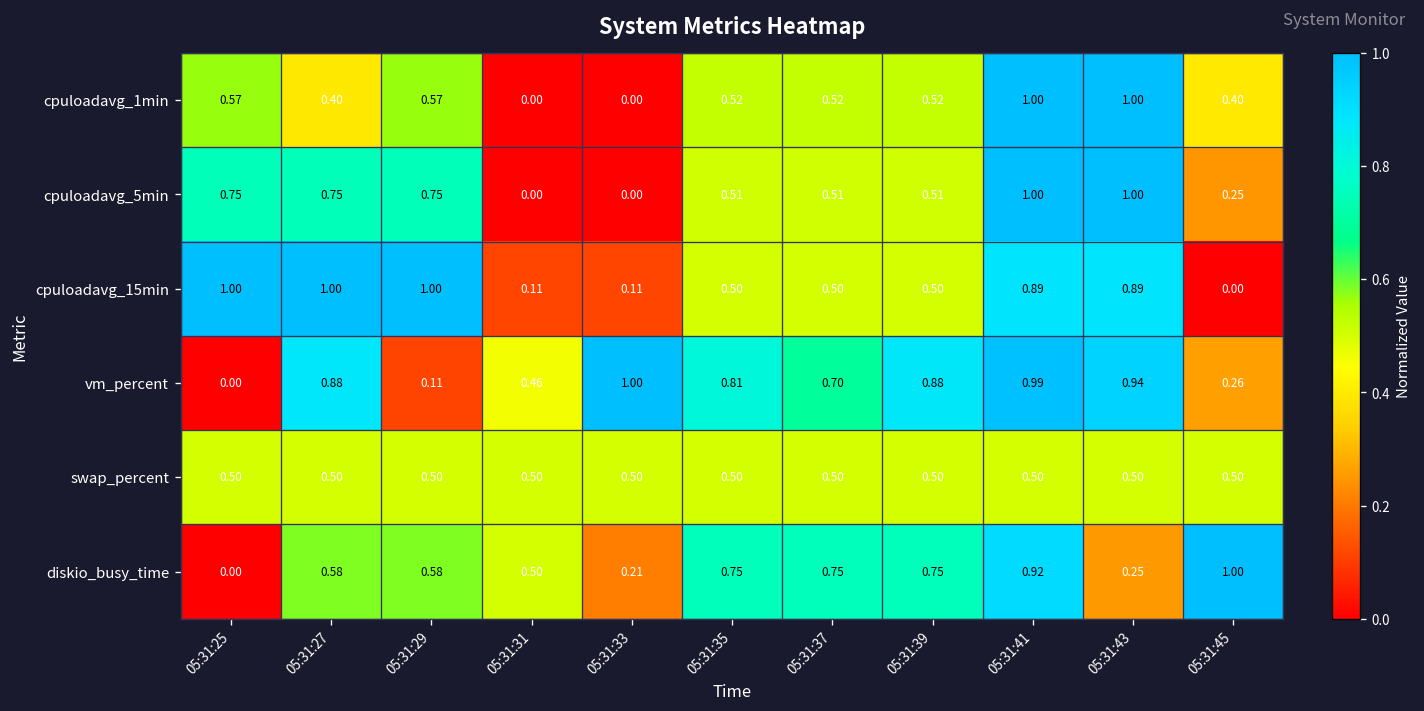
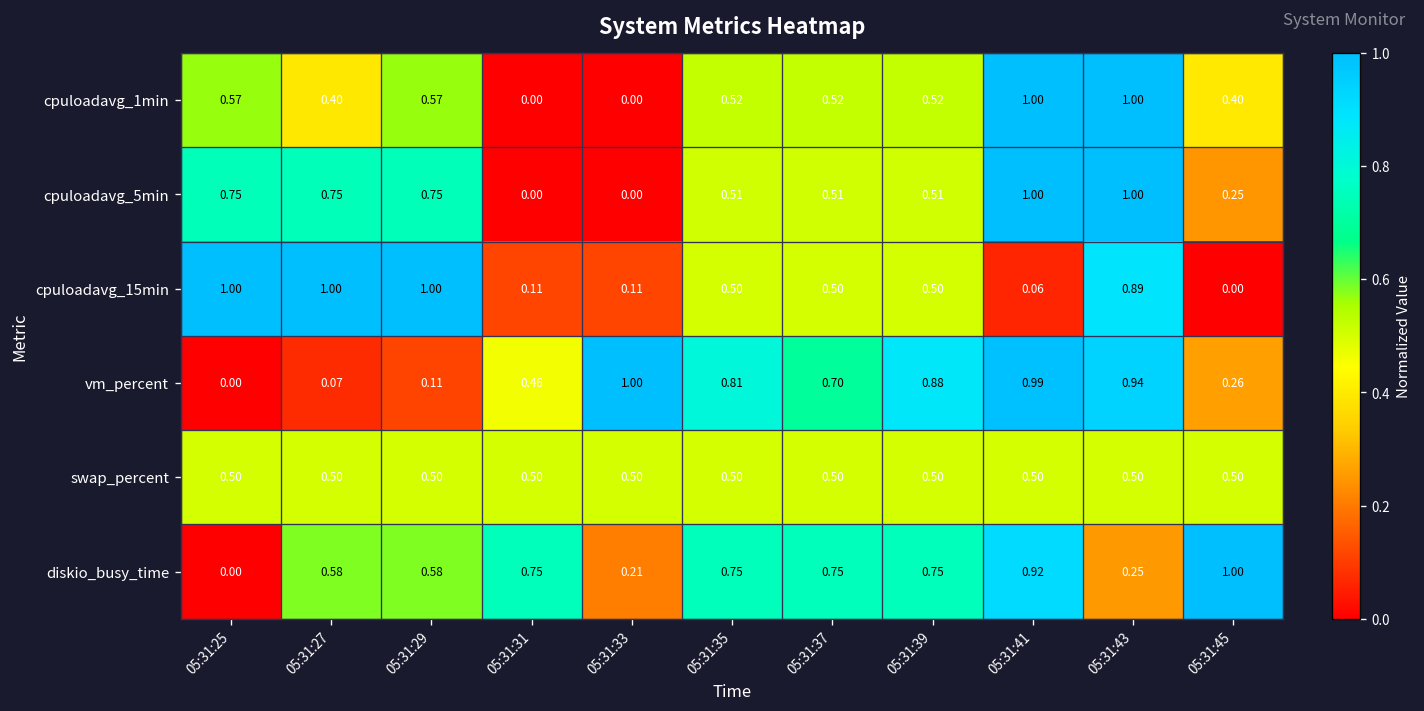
  {
    "cpuloadavg_1min": {
      "05:31:25": 0.57,
      "05:31:27": 0.40,
      "05:31:29": 0.57,
      "05:31:31": 0.00,
      "05:31:33": 0.00,
      "05:31:35": 0.52,
      "05:31:37": 0.52,
      "05:31:39": 0.52,
      "05:31:41": 1.00,
      "05:31:43": 1.00,
      "05:31:45": 0.40
    },
    "cpuloadavg_5min": {
      "05:31:25": 0.75,
      "05:31:27": 0.75,
      "05:31:29": 0.75,
      "05:31:31": 0.00,
      "05:31:33": 0.00,
      "05:31:35": 0.51,
      "05:31:37": 0.51,
      "05:31:39": 0.51,
      "05:31:41": 1.00,
      "05:31:43": 1.00,
      "05:31:45": 0.25
    },
    "cpuloadavg_15min": {
      "05:31:25": 1.00,
      "05:31:27": 1.00,
      "05:31:29": 1.00,
      "05:31:31": 0.11,
      "05:31:33": 0.11,
      "05:31:35": 0.50,
      "05:31:37": 0.50,
      "05:31:39": 0.50,
-     "05:31:41": 0.89,
+     "05:31:41": 0.06,
      "05:31:43": 0.89,
      "05:31:45": 0.00
    },
    "vm_percent": {
      "05:31:25": 0.00,
-     "05:31:27": 0.88,
+     "05:31:27": 0.07,
      "05:31:29": 0.11,
      "05:31:31": 0.46,
      "05:31:33": 1.00,
      "05:31:35": 0.81,
      "05:31:37": 0.70,
      "05:31:39": 0.88,
      "05:31:41": 0.99,
      "05:31:43": 0.94,
      "05:31:45": 0.26
    },
    "swap_percent": {
      "05:31:25": 0.50,
      "05:31:27": 0.50,
      "05:31:29": 0.50,
      "05:31:31": 0.50,
      "05:31:33": 0.50,
      "05:31:35": 0.50,
      "05:31:37": 0.50,
      "05:31:39": 0.50,
      "05:31:41": 0.50,
      "05:31:43": 0.50,
      "05:31:45": 0.50
    },
    "diskio_busy_time": {
      "05:31:25": 0.00,
      "05:31:27": 0.58,
      "05:31:29": 0.58,
-     "05:31:31": 0.50,
+     "05:31:31": 0.75,
      "05:31:33": 0.21,
      "05:31:35": 0.75,
      "05:31:37": 0.75,
      "05:31:39": 0.75,
      "05:31:41": 0.92,
      "05:31:43": 0.25,
      "05:31:45": 1.00
    }
  }
